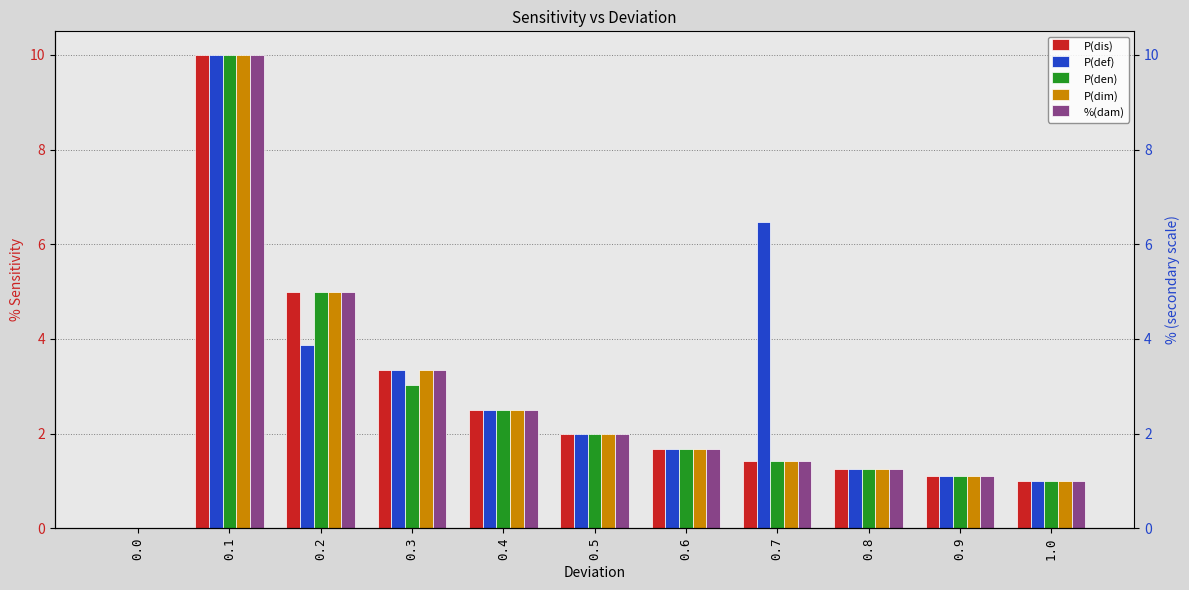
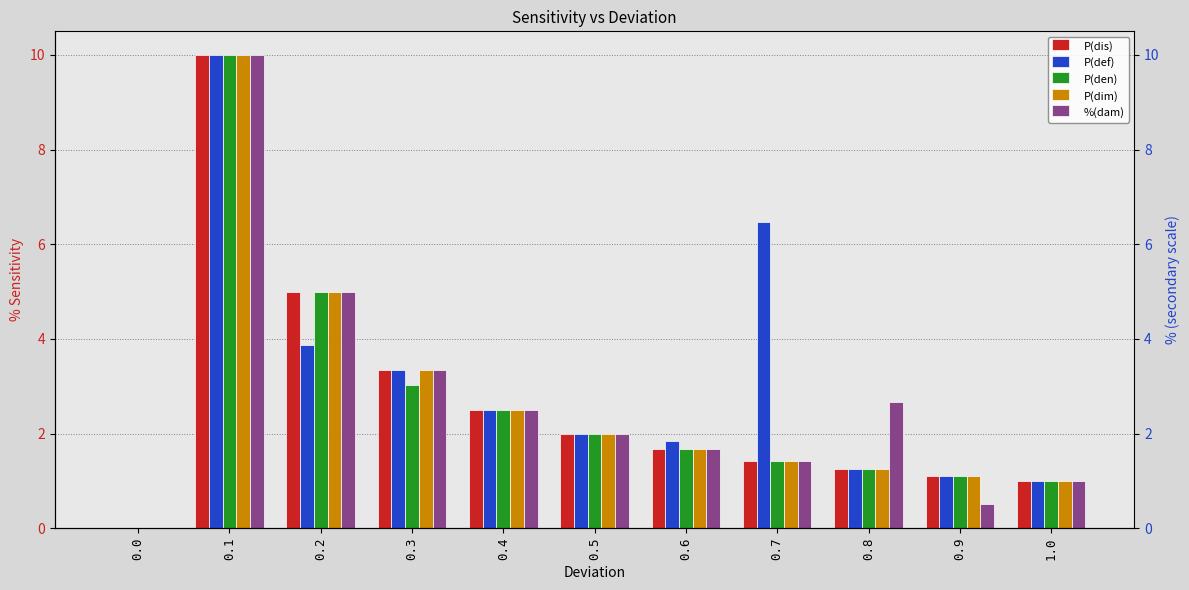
  {
    "P(dis)": {
      "0.0": 0.0,
      "0.1": 10.0,
      "0.2": 5.0,
      "0.3": 3.3,
      "0.4": 2.5,
      "0.5": 2.0,
      "0.6": 1.7,
      "0.7": 1.4,
      "0.8": 1.2,
      "0.9": 1.1,
      "1.0": 1.0
    },
    "P(def)": {
      "0.0": 0.0,
      "0.1": 10.0,
      "0.2": 3.9,
      "0.3": 3.3,
      "0.4": 2.5,
      "0.5": 2.0,
-     "0.6": 1.7,
+     "0.6": 1.8,
      "0.7": 6.5,
      "0.8": 1.2,
      "0.9": 1.1,
      "1.0": 1.0
    },
    "P(den)": {
      "0.0": 0.0,
      "0.1": 10.0,
      "0.2": 5.0,
      "0.3": 3.0,
      "0.4": 2.5,
      "0.5": 2.0,
      "0.6": 1.7,
      "0.7": 1.4,
      "0.8": 1.2,
      "0.9": 1.1,
      "1.0": 1.0
    },
    "P(dim)": {
      "0.0": 0.0,
      "0.1": 10.0,
      "0.2": 5.0,
      "0.3": 3.3,
      "0.4": 2.5,
      "0.5": 2.0,
      "0.6": 1.7,
      "0.7": 1.4,
      "0.8": 1.2,
      "0.9": 1.1,
      "1.0": 1.0
    },
    "%(dam)": {
      "0.0": 0.0,
      "0.1": 10.0,
      "0.2": 5.0,
      "0.3": 3.3,
      "0.4": 2.5,
      "0.5": 2.0,
      "0.6": 1.7,
      "0.7": 1.4,
-     "0.8": 1.2,
-     "0.9": 1.1,
+     "0.8": 2.7,
+     "0.9": 0.5,
      "1.0": 1.0
    }
  }
